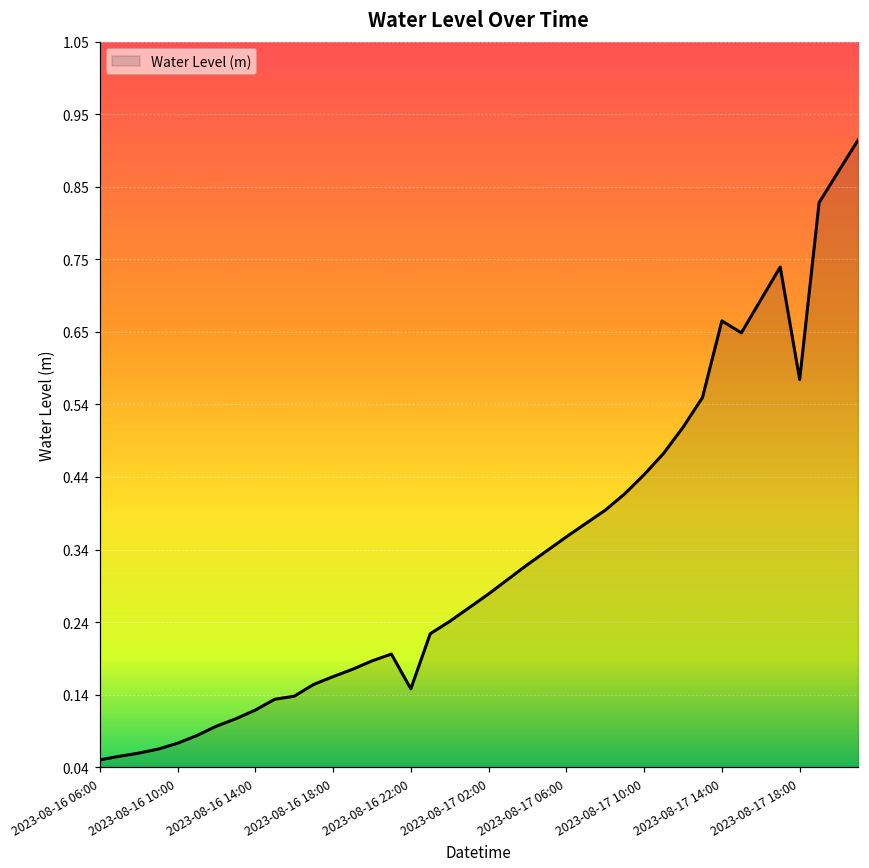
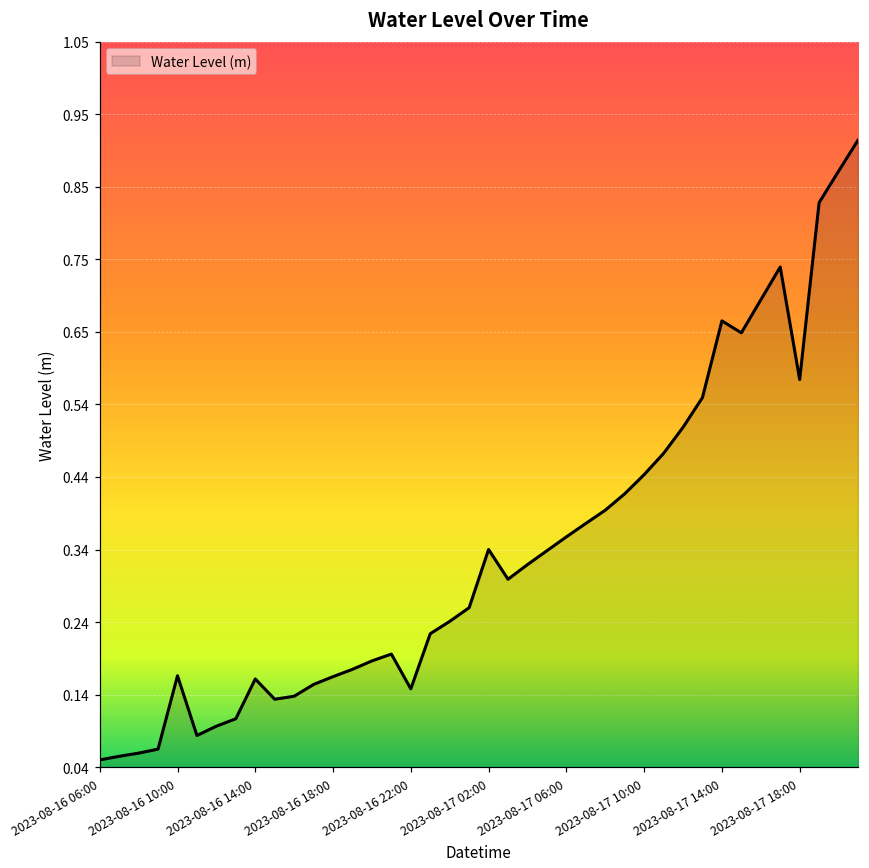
  {
    "2023-08-16 06:00": 0.05,
-   "2023-08-16 10:00": 0.07,
-   "2023-08-16 14:00": 0.12,
+   "2023-08-16 10:00": 0.17,
+   "2023-08-16 14:00": 0.16,
    "2023-08-16 18:00": 0.17,
    "2023-08-16 22:00": 0.15,
-   "2023-08-17 02:00": 0.28,
+   "2023-08-17 02:00": 0.34,
    "2023-08-17 06:00": 0.36,
    "2023-08-17 10:00": 0.45,
    "2023-08-17 14:00": 0.66,
    "2023-08-17 18:00": 0.58
  }
